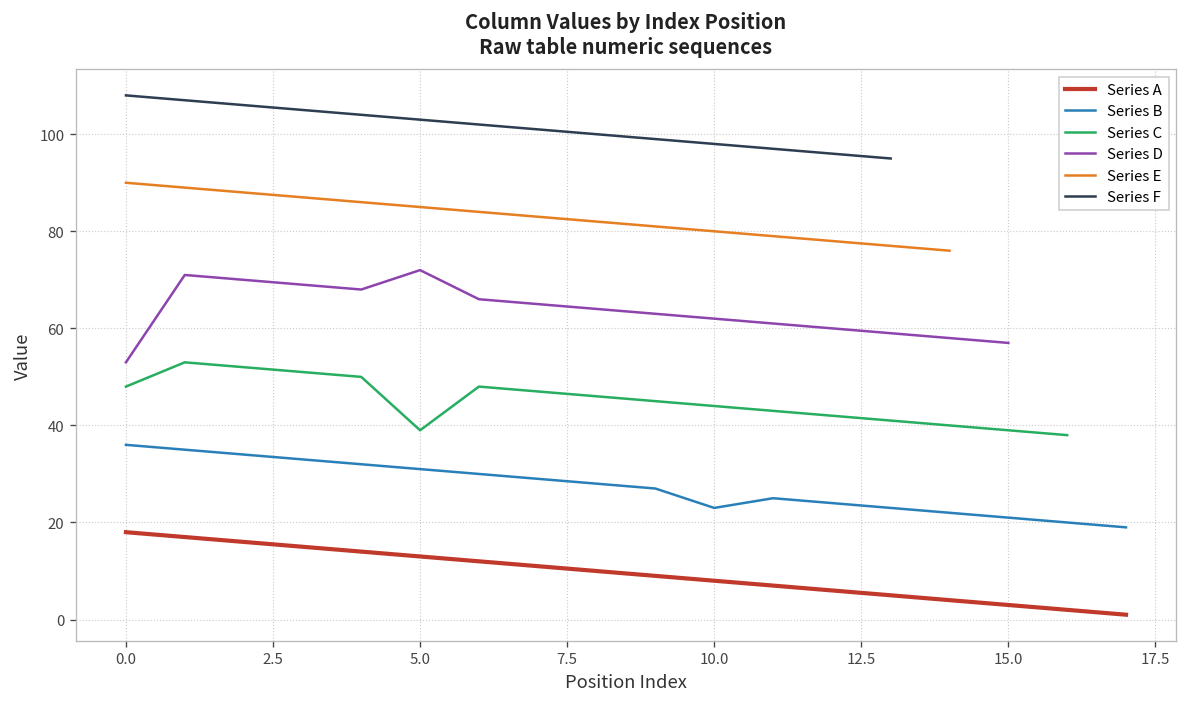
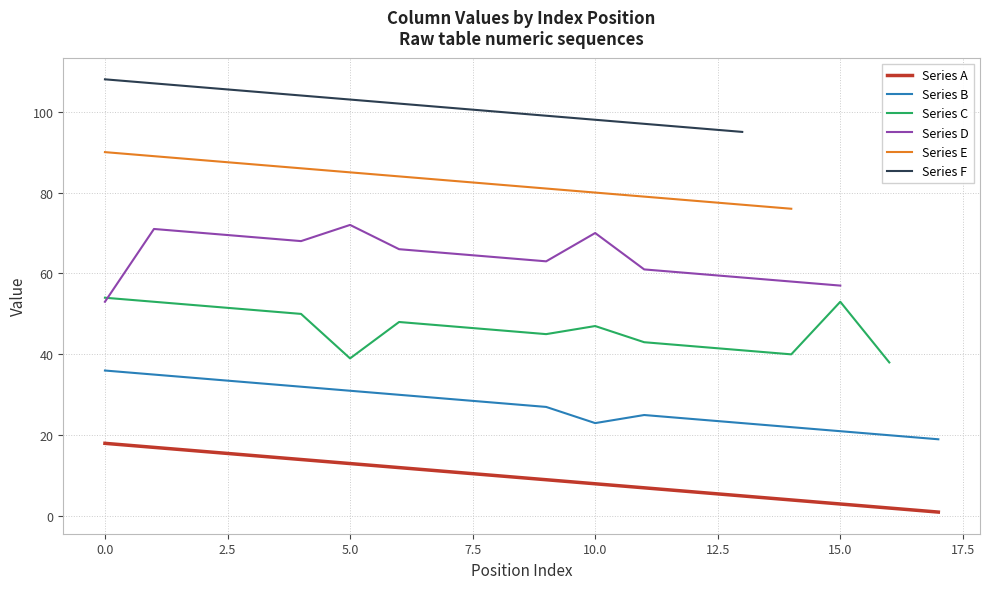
  {
    "Series A": {
      "0.0": 18,
      "5.0": 13,
      "10.0": 8,
      "15.0": 3
    },
    "Series B": {
      "0.0": 36,
      "5.0": 31,
      "10.0": 23,
      "15.0": 21
    },
    "Series C": {
-     "0.0": 48,
+     "0.0": 54,
      "5.0": 39,
-     "10.0": 44,
-     "15.0": 39
+     "10.0": 47,
+     "15.0": 53
    },
    "Series D": {
      "0.0": 53,
      "5.0": 72,
-     "10.0": 62,
+     "10.0": 70,
      "15.0": 57
    },
    "Series E": {
      "0.0": 90,
      "5.0": 85,
      "10.0": 80
    },
    "Series F": {
      "0.0": 108,
      "5.0": 103,
      "10.0": 98
    }
  }
